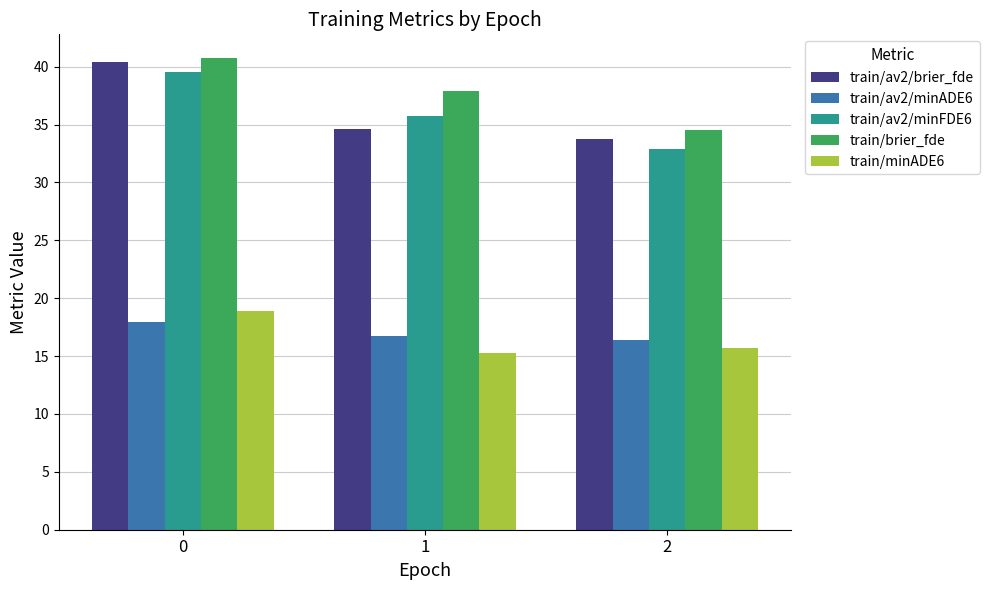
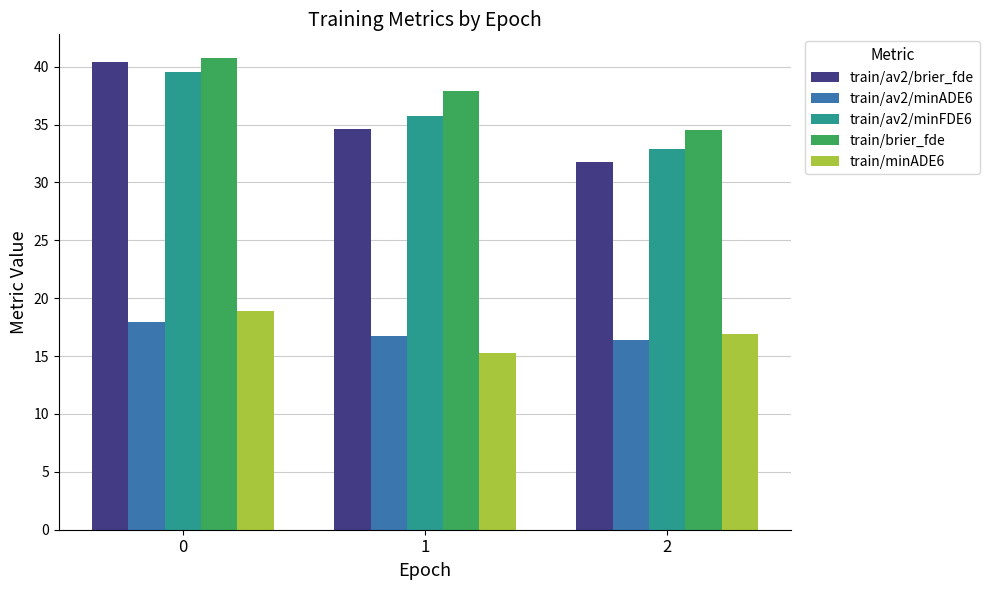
  {
    "train/av2/brier_fde": {
      "0": 40.4,
      "1": 34.6,
-     "2": 33.8
+     "2": 31.8
    },
    "train/minADE6": {
      "0": 18.9,
      "1": 15.2,
-     "2": 15.7
+     "2": 16.9
    }
  }
